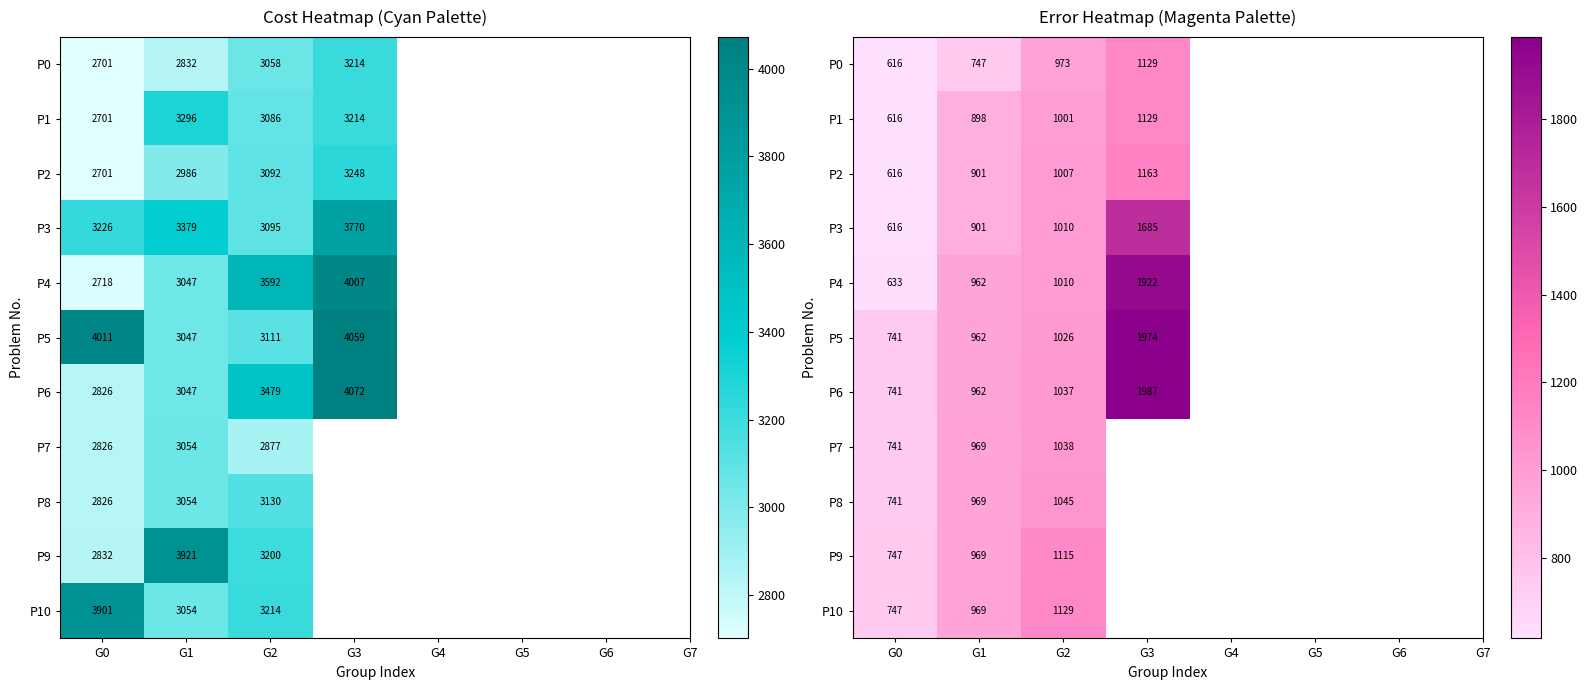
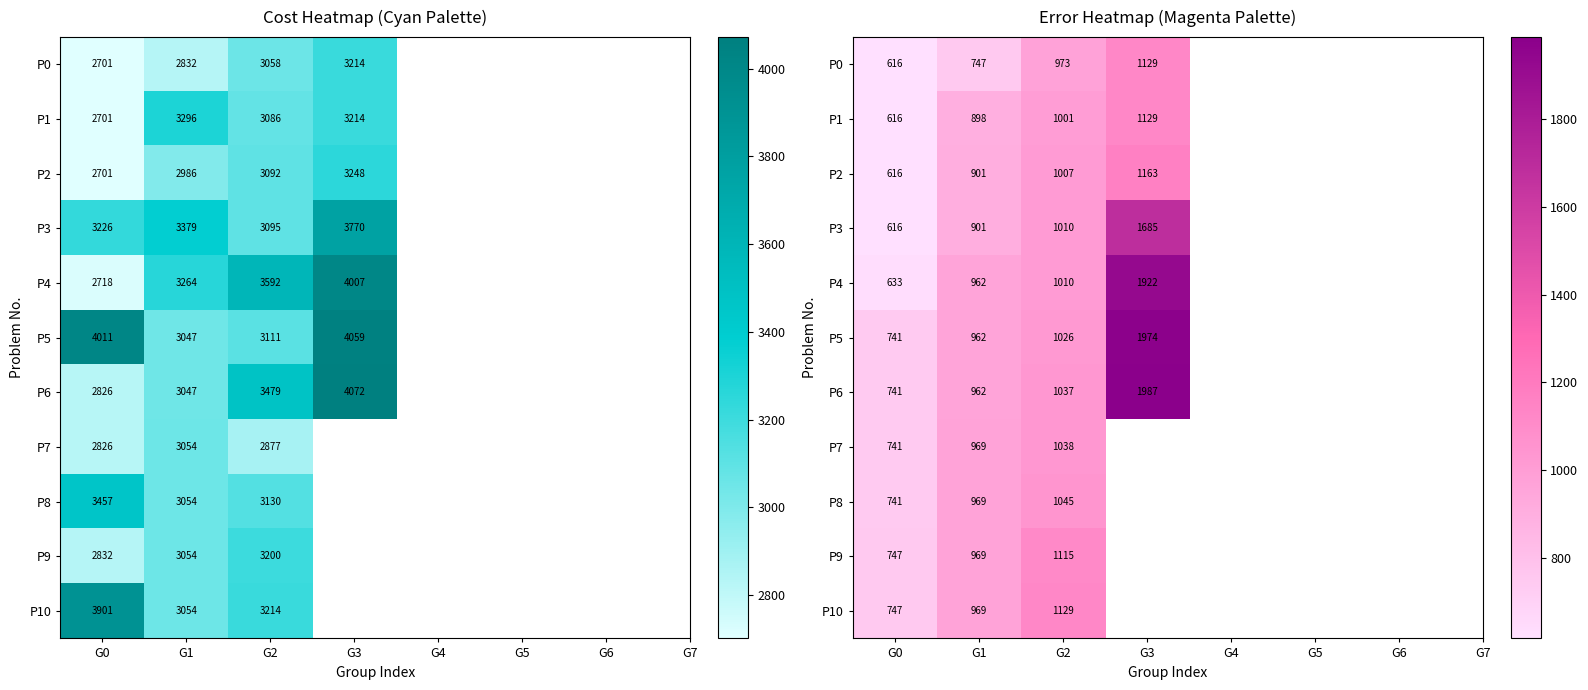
  {
    "Cost Heatmap (Cyan Palette)": {
      "P0": {
        "G0": 2701,
        "G1": 2832,
        "G2": 3058,
        "G3": 3214
      },
      "P1": {
        "G0": 2701,
        "G1": 3296,
        "G2": 3086,
        "G3": 3214
      },
      "P2": {
        "G0": 2701,
        "G1": 2986,
        "G2": 3092,
        "G3": 3248
      },
      "P3": {
        "G0": 3226,
        "G1": 3379,
        "G2": 3095,
        "G3": 3770
      },
      "P4": {
        "G0": 2718,
-       "G1": 3047,
+       "G1": 3264,
        "G2": 3592,
        "G3": 4007
      },
      "P5": {
        "G0": 4011,
        "G1": 3047,
        "G2": 3111,
        "G3": 4059
      },
      "P6": {
        "G0": 2826,
        "G1": 3047,
        "G2": 3479,
        "G3": 4072
      },
      "P7": {
        "G0": 2826,
        "G1": 3054,
        "G2": 2877
      },
      "P8": {
-       "G0": 2826,
+       "G0": 3457,
        "G1": 3054,
        "G2": 3130
      },
      "P9": {
        "G0": 2832,
-       "G1": 3921,
+       "G1": 3054,
        "G2": 3200
      },
      "P10": {
        "G0": 3901,
        "G1": 3054,
        "G2": 3214
      }
    },
    "Error Heatmap (Magenta Palette)": {
      "P0": {
        "G0": 616,
        "G1": 747,
        "G2": 973,
        "G3": 1129
      },
      "P1": {
        "G0": 616,
        "G1": 898,
        "G2": 1001,
        "G3": 1129
      },
      "P2": {
        "G0": 616,
        "G1": 901,
        "G2": 1007,
        "G3": 1163
      },
      "P3": {
        "G0": 616,
        "G1": 901,
        "G2": 1010,
        "G3": 1685
      },
      "P4": {
        "G0": 633,
        "G1": 962,
        "G2": 1010,
        "G3": 1922
      },
      "P5": {
        "G0": 741,
        "G1": 962,
        "G2": 1026,
        "G3": 1974
      },
      "P6": {
        "G0": 741,
        "G1": 962,
        "G2": 1037,
        "G3": 1987
      },
      "P7": {
        "G0": 741,
        "G1": 969,
        "G2": 1038
      },
      "P8": {
        "G0": 741,
        "G1": 969,
        "G2": 1045
      },
      "P9": {
        "G0": 747,
        "G1": 969,
        "G2": 1115
      },
      "P10": {
        "G0": 747,
        "G1": 969,
        "G2": 1129
      }
    }
  }
